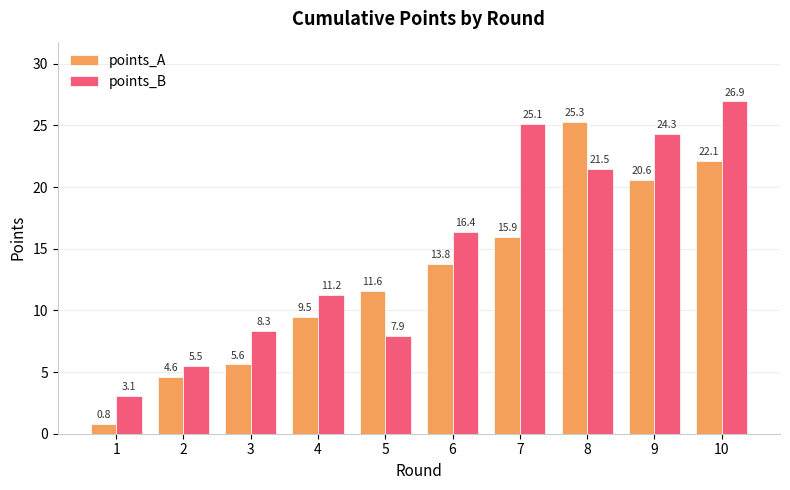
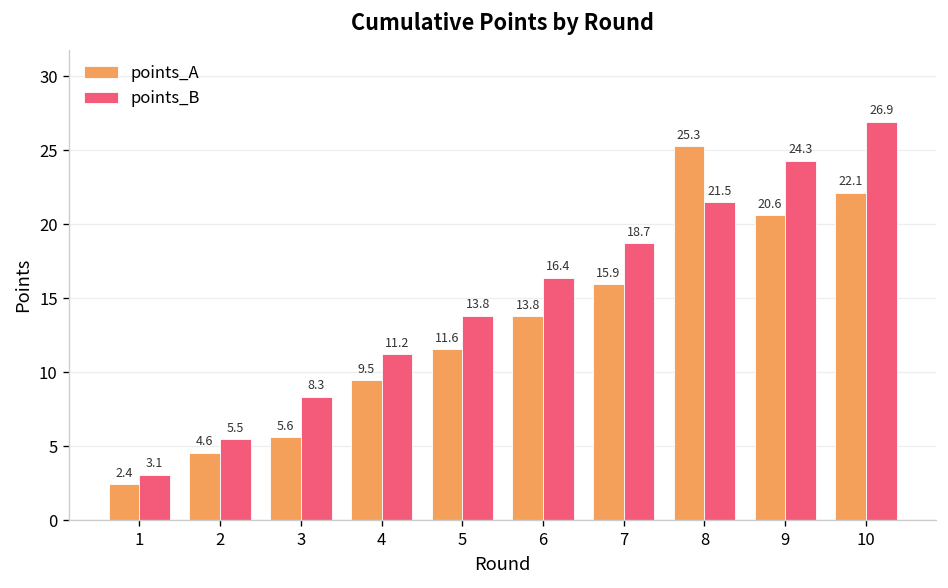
  {
    "points_A": {
-     "1": 0.8,
+     "1": 2.4,
      "2": 4.6,
      "3": 5.6,
      "4": 9.5,
      "5": 11.6,
      "6": 13.8,
      "7": 15.9,
      "8": 25.3,
      "9": 20.6,
      "10": 22.1
    },
    "points_B": {
      "1": 3.1,
      "2": 5.5,
      "3": 8.3,
      "4": 11.2,
-     "5": 7.9,
+     "5": 13.8,
      "6": 16.4,
-     "7": 25.1,
+     "7": 18.7,
      "8": 21.5,
      "9": 24.3,
      "10": 26.9
    }
  }
